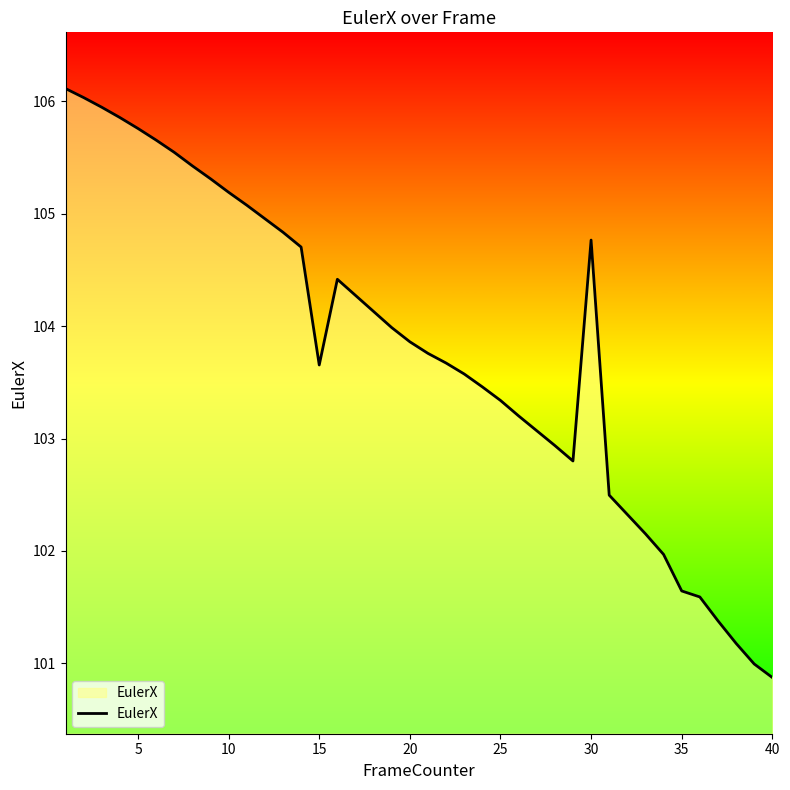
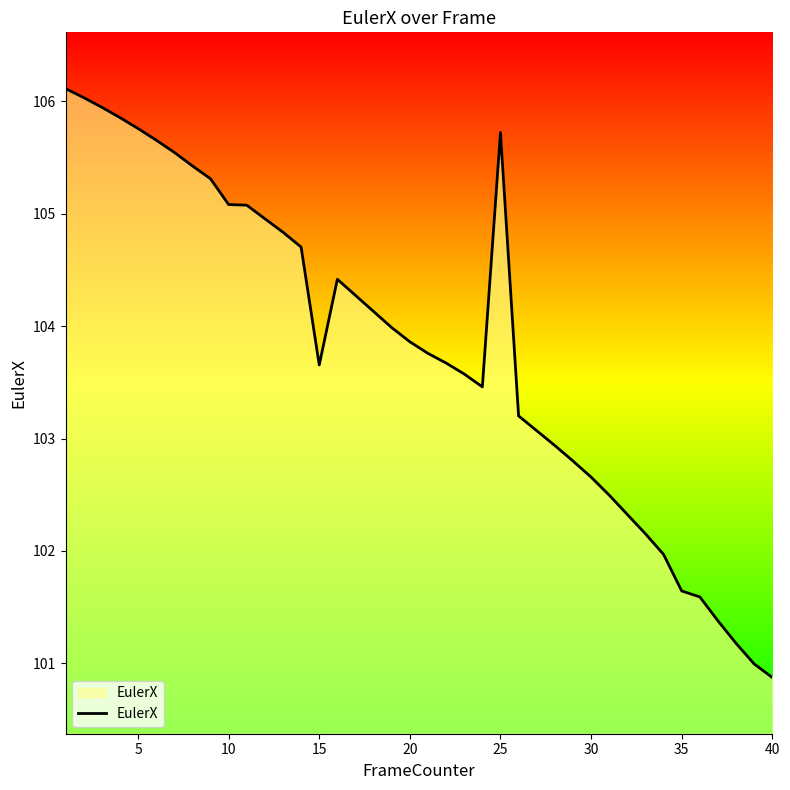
  {
    "5": 105.76,
-   "10": 105.19,
+   "10": 105.08,
    "15": 103.65,
    "20": 103.86,
-   "25": 103.34,
-   "30": 104.76,
+   "25": 105.72,
+   "30": 102.66,
    "35": 101.64,
    "40": 100.87
  }
